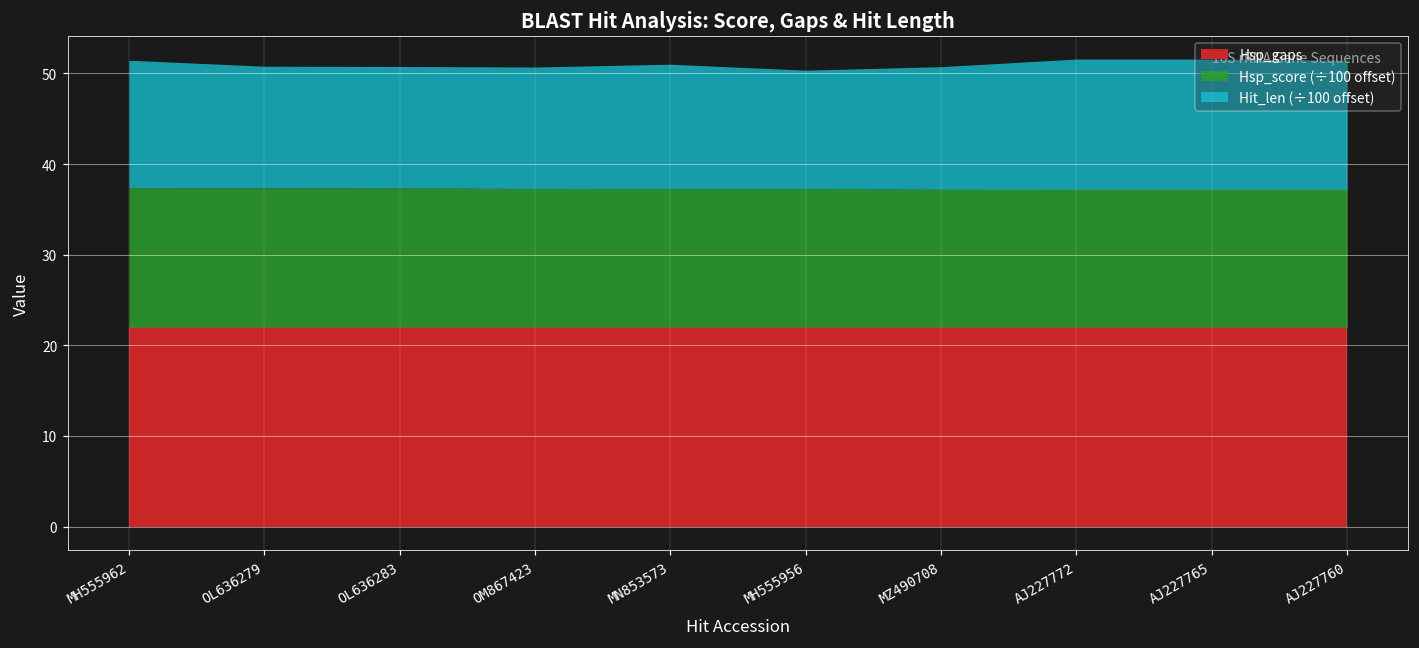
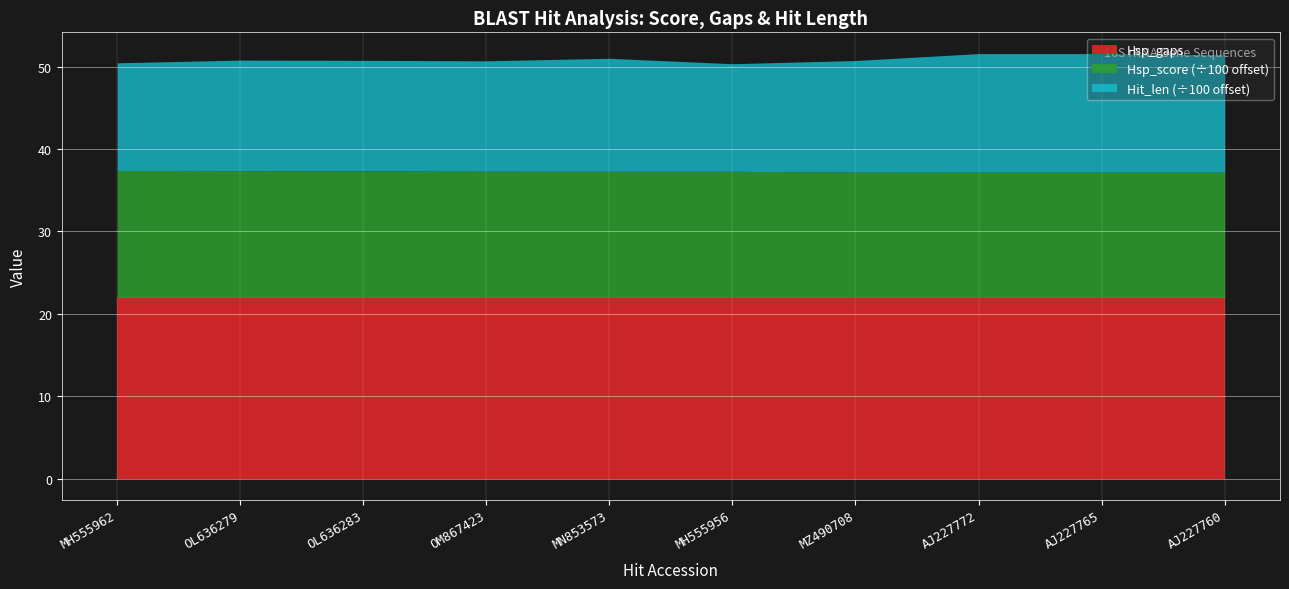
  {
    "Hsp_gaps": {
      "MH555962": 22,
      "OL636279": 22,
      "OL636283": 22,
      "OM867423": 22,
      "MN853573": 22,
      "MH555956": 22,
      "MZ490708": 22,
      "AJ227772": 22,
      "AJ227765": 22,
      "AJ227760": 22
    },
    "Hsp_score (÷100 offset)": {
      "MH555962": 15,
      "OL636279": 15,
      "OL636283": 15,
      "OM867423": 15,
      "MN853573": 15,
      "MH555956": 15,
      "MZ490708": 15,
      "AJ227772": 15,
      "AJ227765": 15,
      "AJ227760": 15
    },
    "Hit_len (÷100 offset)": {
-     "MH555962": 14,
+     "MH555962": 13,
      "OL636279": 13,
      "OL636283": 13,
      "OM867423": 13,
      "MN853573": 14,
      "MH555956": 13,
      "MZ490708": 14,
      "AJ227772": 14
    }
  }
